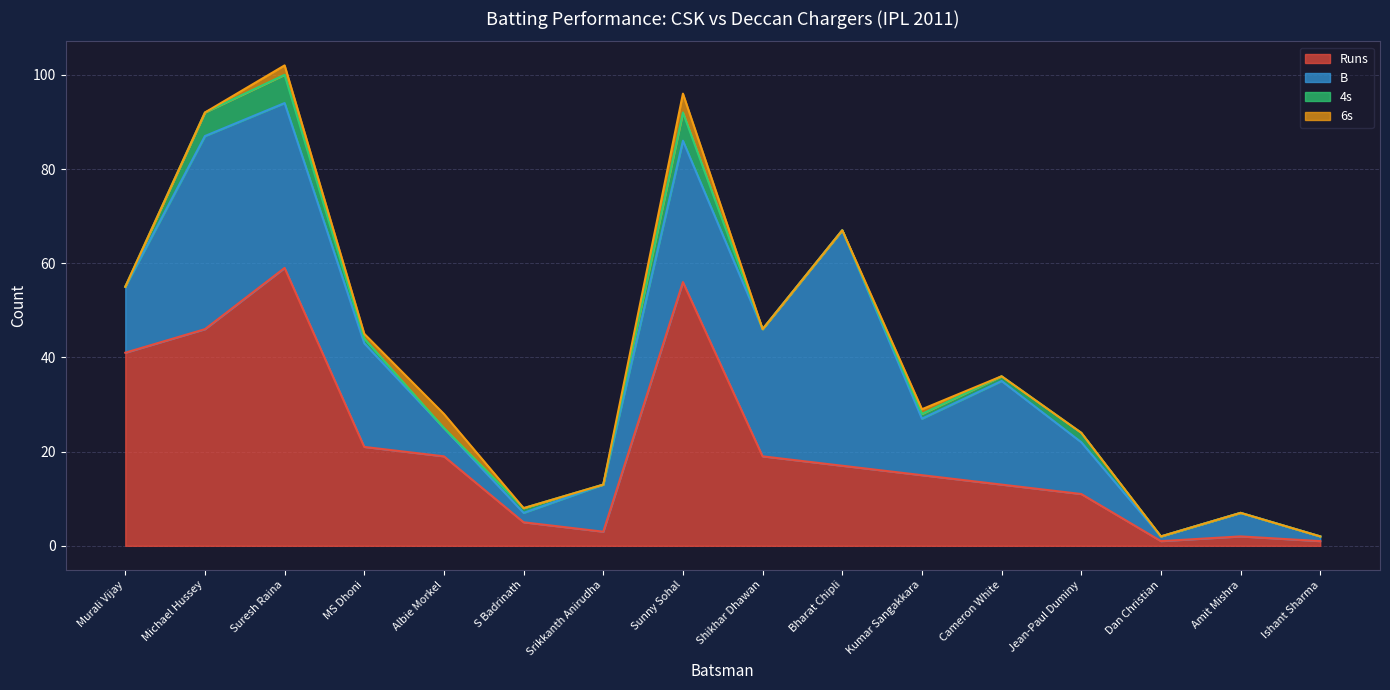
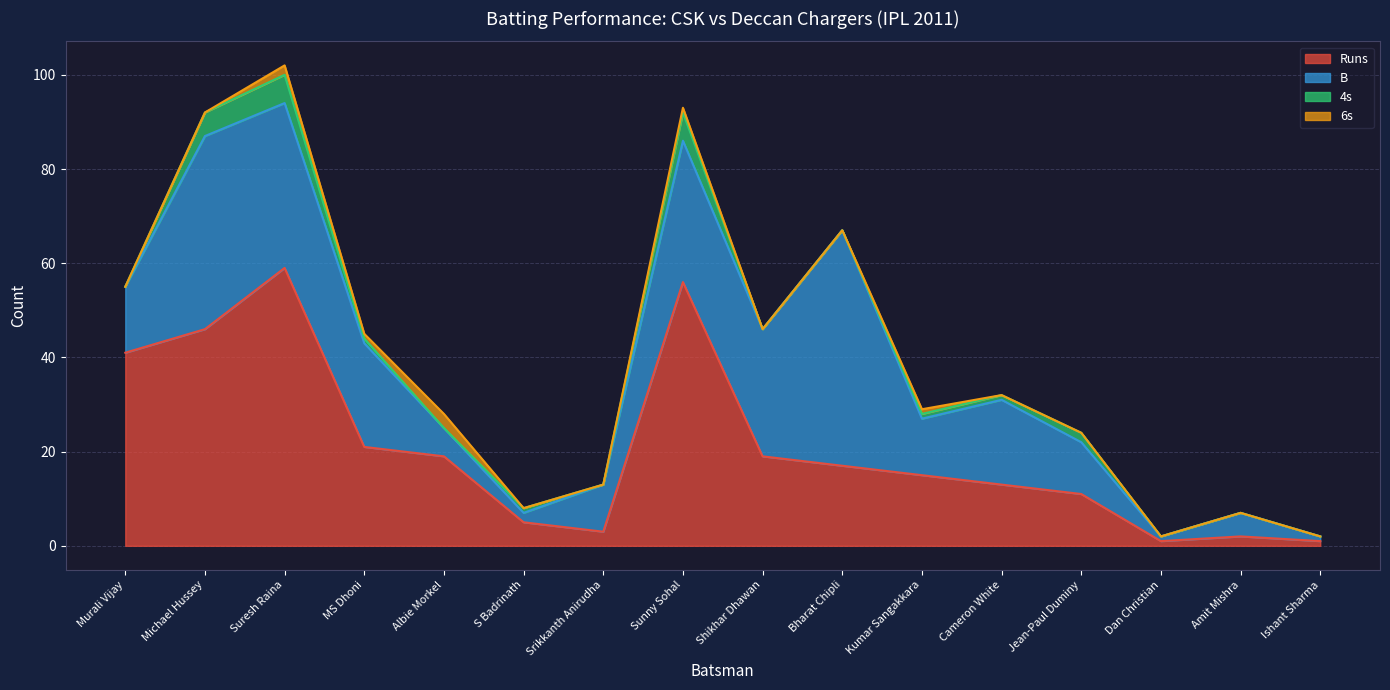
  {
    "Runs": {
      "Murali Vijay": 41,
      "Michael Hussey": 46,
      "Suresh Raina": 59,
      "MS Dhoni": 21,
      "Albie Morkel": 19,
      "S Badrinath": 5,
      "Srikkanth Anirudha": 3,
      "Sunny Sohal": 56,
      "Shikhar Dhawan": 19,
      "Bharat Chipli": 17,
      "Kumar Sangakkara": 15,
      "Cameron White": 13,
      "Jean-Paul Duminy": 11,
      "Dan Christian": 1,
      "Amit Mishra": 2,
      "Ishant Sharma": 1
    },
    "B": {
      "Michael Hussey": 41,
      "Suresh Raina": 35,
      "MS Dhoni": 22,
      "S Badrinath": 2,
      "Sunny Sohal": 30,
      "Kumar Sangakkara": 12,
-     "Cameron White": 22,
+     "Cameron White": 18,
      "Jean-Paul Duminy": 11
    },
    "4s": {
      "Suresh Raina": 6,
      "MS Dhoni": 1,
      "Sunny Sohal": 6,
      "Kumar Sangakkara": 1
    },
    "6s": {
      "Suresh Raina": 2,
      "MS Dhoni": 1,
      "Albie Morkel": 3,
-     "Sunny Sohal": 4,
+     "Sunny Sohal": 1,
      "Kumar Sangakkara": 1
    }
  }
